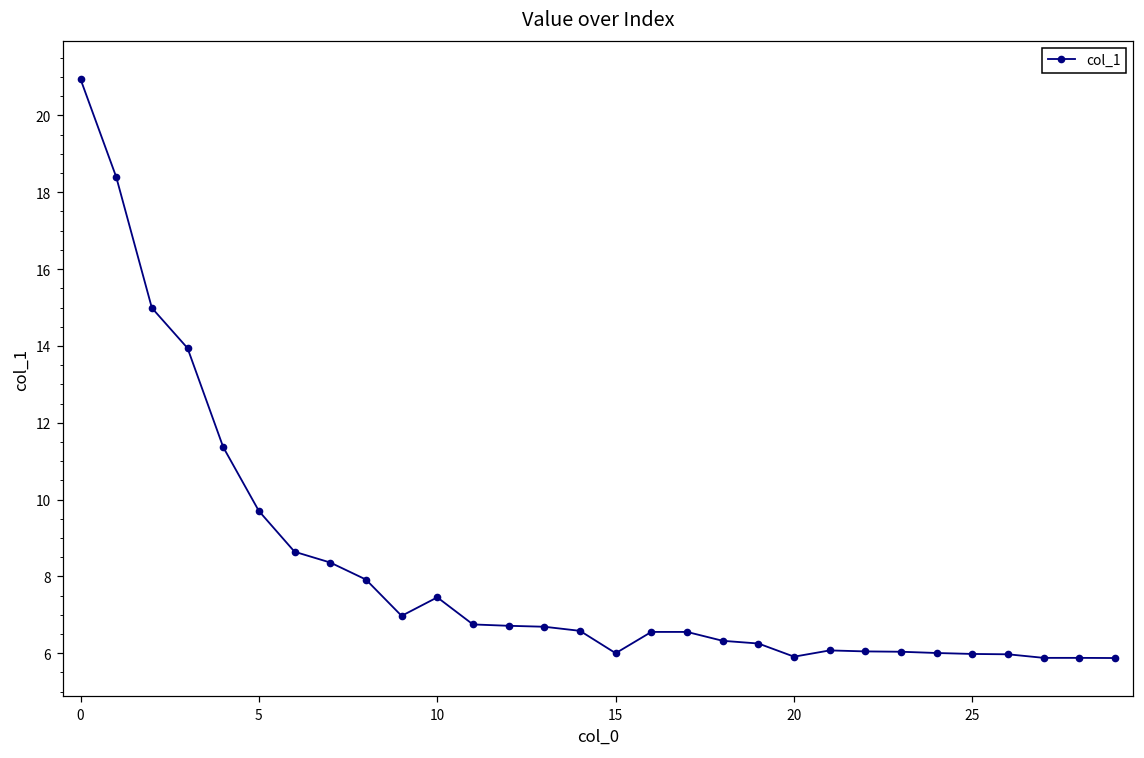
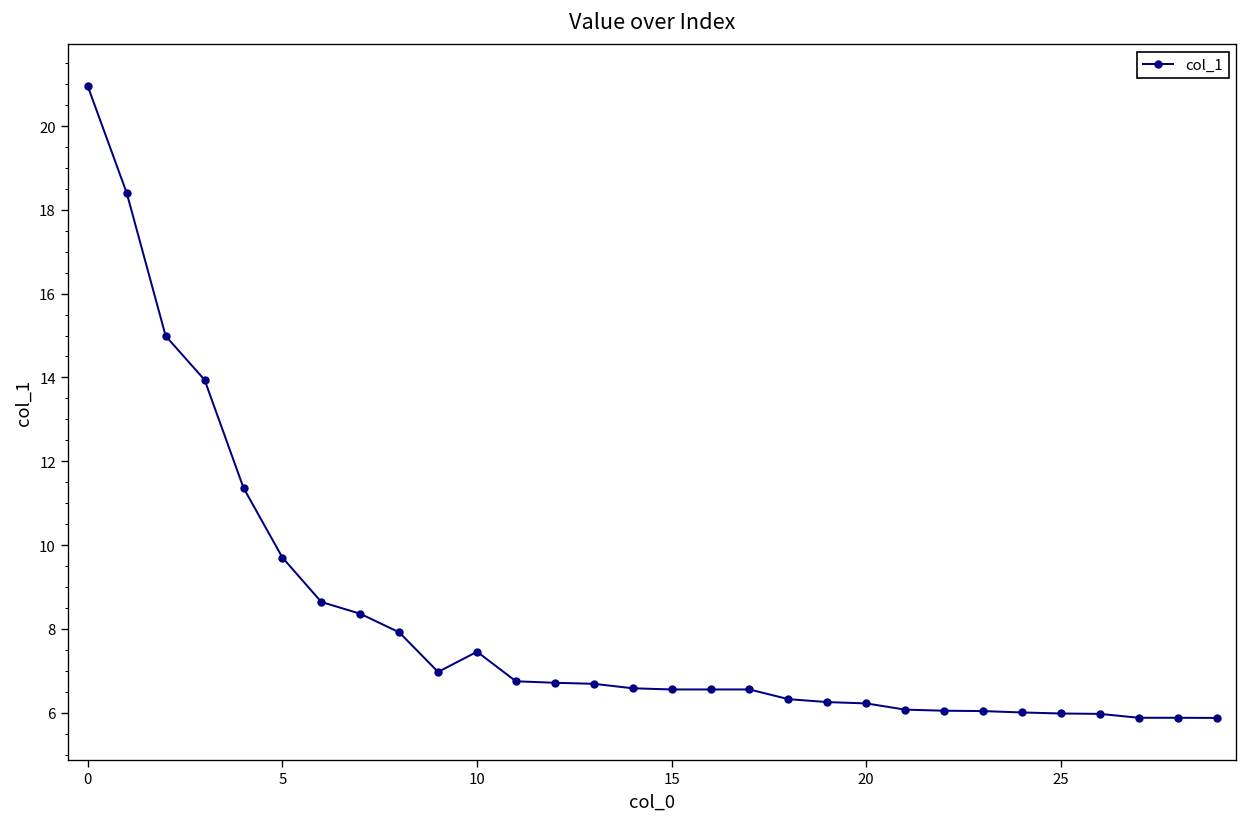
  {
    "0": 20.9,
    "5": 9.7,
    "10": 7.5,
-   "15": 6.0,
-   "20": 5.9,
+   "15": 6.6,
+   "20": 6.2,
    "25": 6.0
  }
